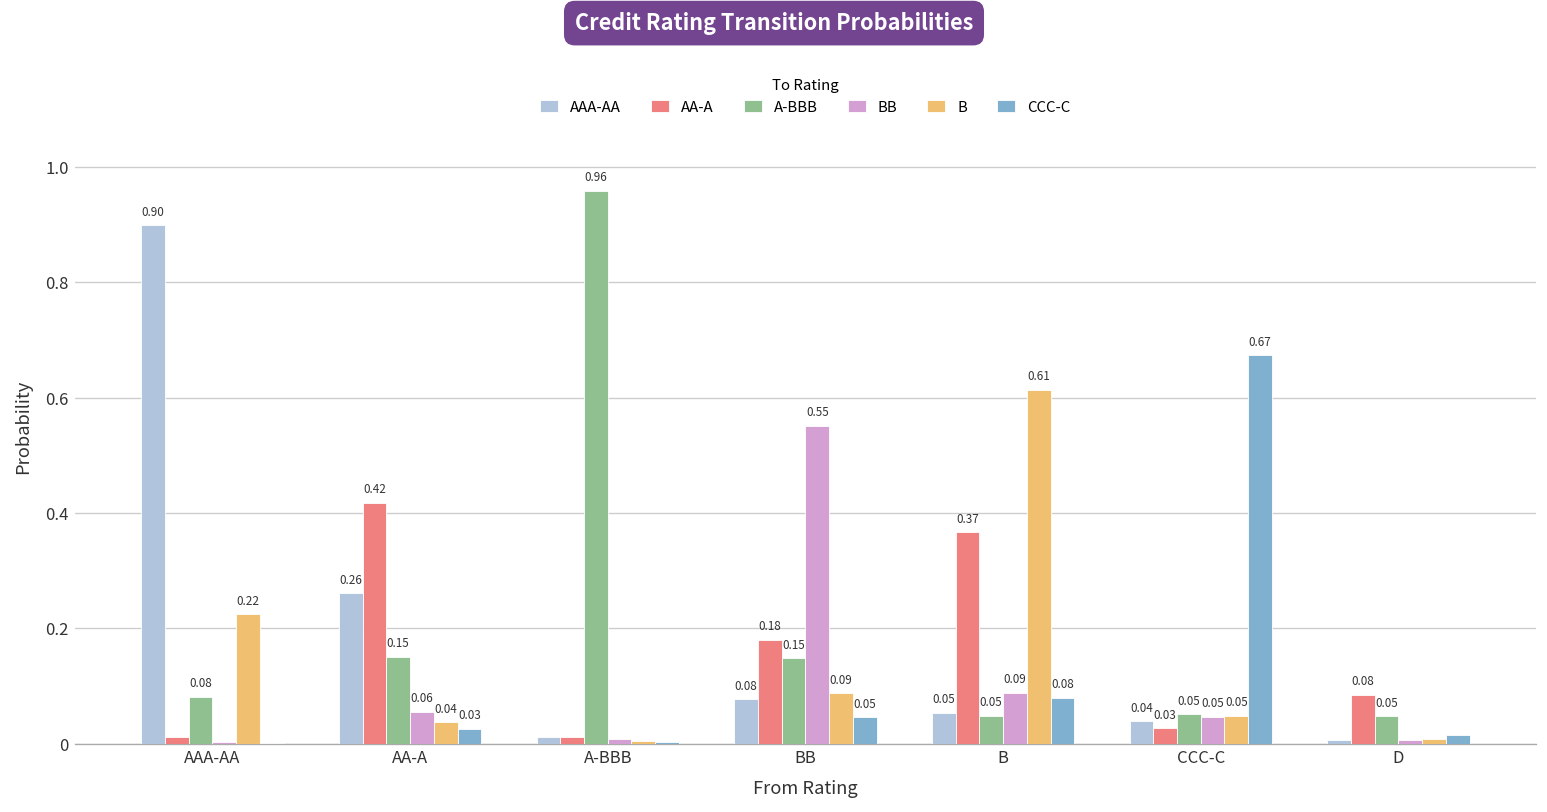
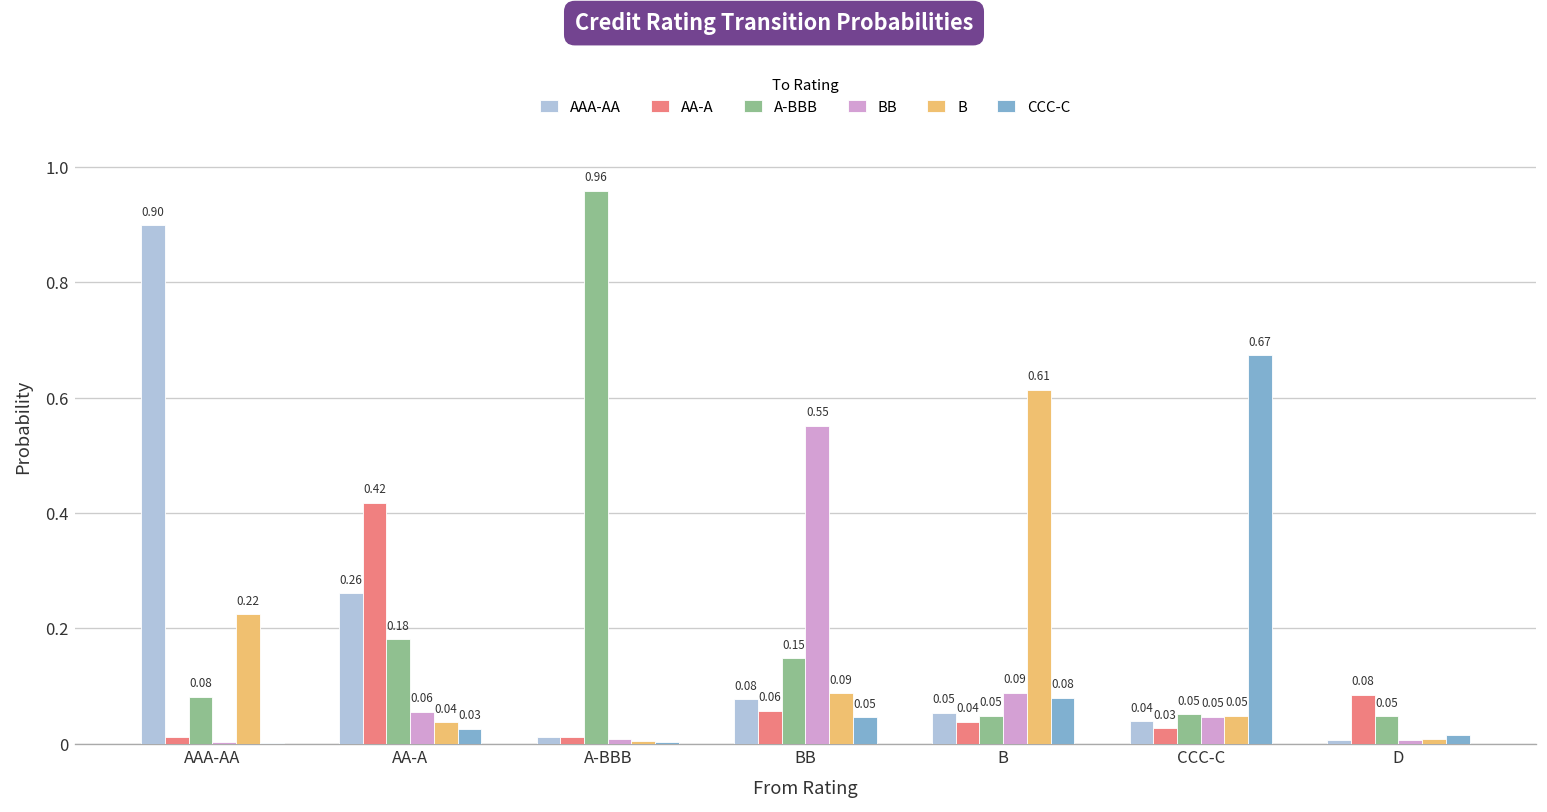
  {
    "AA-A": {
      "AA-A": 0.42,
-     "BB": 0.18,
-     "B": 0.37,
+     "BB": 0.06,
+     "B": 0.04,
      "CCC-C": 0.03,
      "D": 0.08
    },
    "A-BBB": {
      "AAA-AA": 0.08,
-     "AA-A": 0.15,
+     "AA-A": 0.18,
      "A-BBB": 0.96,
      "BB": 0.15,
      "B": 0.05,
      "CCC-C": 0.05,
      "D": 0.05
    },
    "B": {
      "AAA-AA": 0.22,
      "AA-A": 0.04,
      "BB": 0.09,
      "B": 0.61,
      "CCC-C": 0.05
    }
  }
